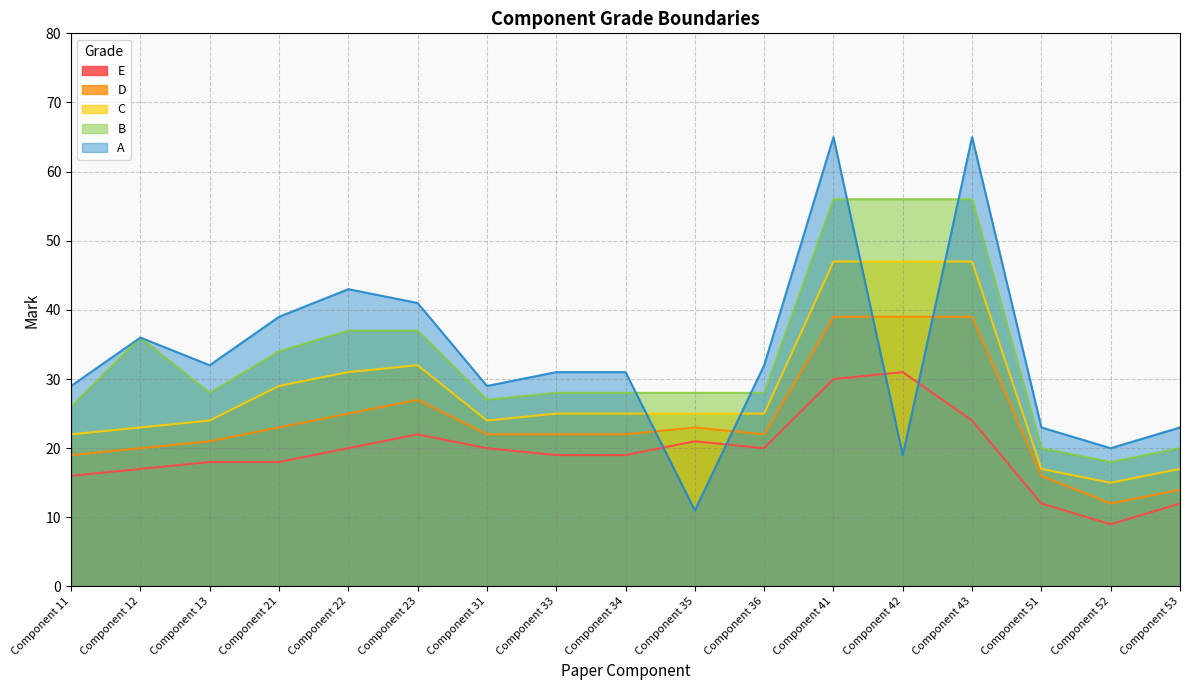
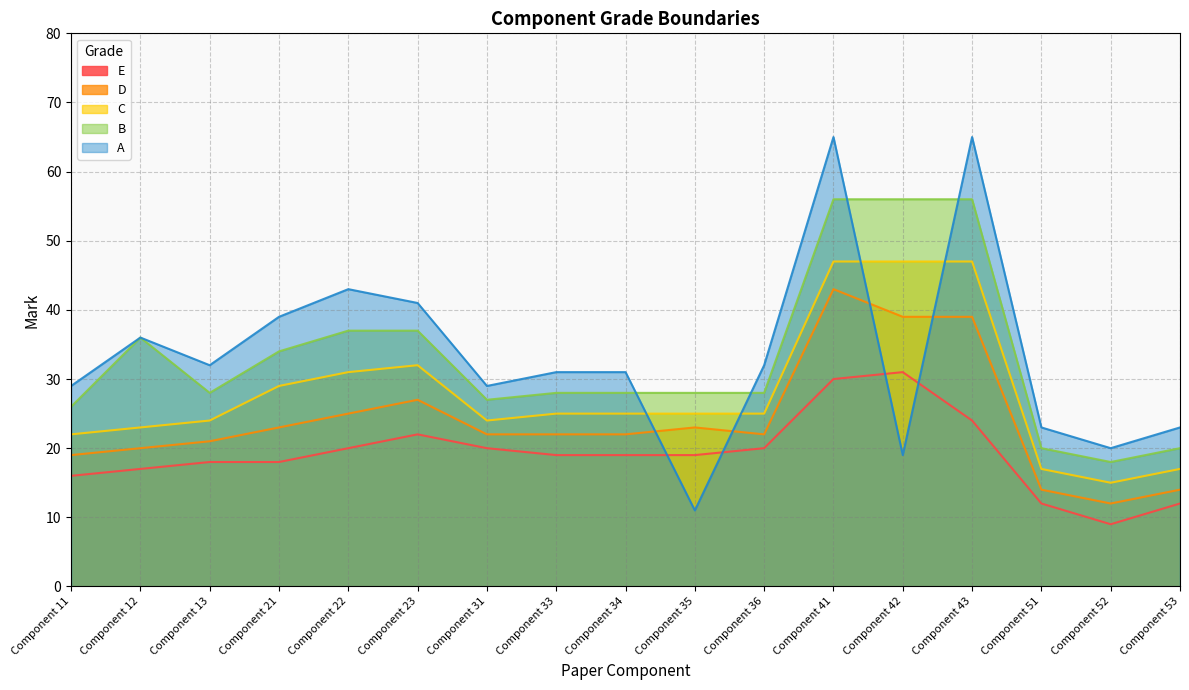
  {
    "E": {
      "Component 11": 16,
      "Component 12": 17,
      "Component 13": 18,
      "Component 21": 18,
      "Component 22": 20,
      "Component 23": 22,
      "Component 31": 20,
      "Component 33": 19,
      "Component 34": 19,
-     "Component 35": 21,
+     "Component 35": 19,
      "Component 36": 20,
      "Component 41": 30,
      "Component 42": 31,
      "Component 43": 24,
      "Component 51": 12,
      "Component 52": 9,
      "Component 53": 12
    },
    "D": {
      "Component 11": 19,
      "Component 12": 20,
      "Component 13": 21,
      "Component 21": 23,
      "Component 22": 25,
      "Component 23": 27,
      "Component 31": 22,
      "Component 33": 22,
      "Component 34": 22,
      "Component 35": 23,
      "Component 36": 22,
-     "Component 41": 39,
+     "Component 41": 43,
      "Component 42": 39,
      "Component 43": 39,
-     "Component 51": 16,
+     "Component 51": 14,
      "Component 52": 12,
      "Component 53": 14
    },
    "C": {
      "Component 11": 22,
      "Component 12": 23,
      "Component 13": 24,
      "Component 21": 29,
      "Component 22": 31,
      "Component 23": 32,
      "Component 31": 24,
      "Component 33": 25,
      "Component 34": 25,
      "Component 35": 25,
      "Component 36": 25,
      "Component 41": 47,
      "Component 42": 47,
      "Component 43": 47,
      "Component 51": 17,
      "Component 52": 15,
      "Component 53": 17
    },
    "B": {
      "Component 11": 26,
      "Component 13": 28,
      "Component 21": 34,
      "Component 22": 37,
      "Component 23": 37,
      "Component 31": 27,
      "Component 33": 28,
      "Component 34": 28,
      "Component 35": 28,
      "Component 36": 28,
      "Component 41": 56,
      "Component 42": 56,
      "Component 43": 56,
      "Component 51": 20,
      "Component 52": 18,
      "Component 53": 20
    },
    "A": {
      "Component 11": 29,
      "Component 13": 32,
      "Component 21": 39,
      "Component 22": 43,
      "Component 23": 41,
      "Component 31": 29,
      "Component 33": 31,
      "Component 34": 31,
      "Component 35": 11,
      "Component 36": 32,
      "Component 41": 65,
      "Component 42": 19,
      "Component 43": 65,
      "Component 51": 23,
      "Component 52": 20,
      "Component 53": 23
    }
  }
